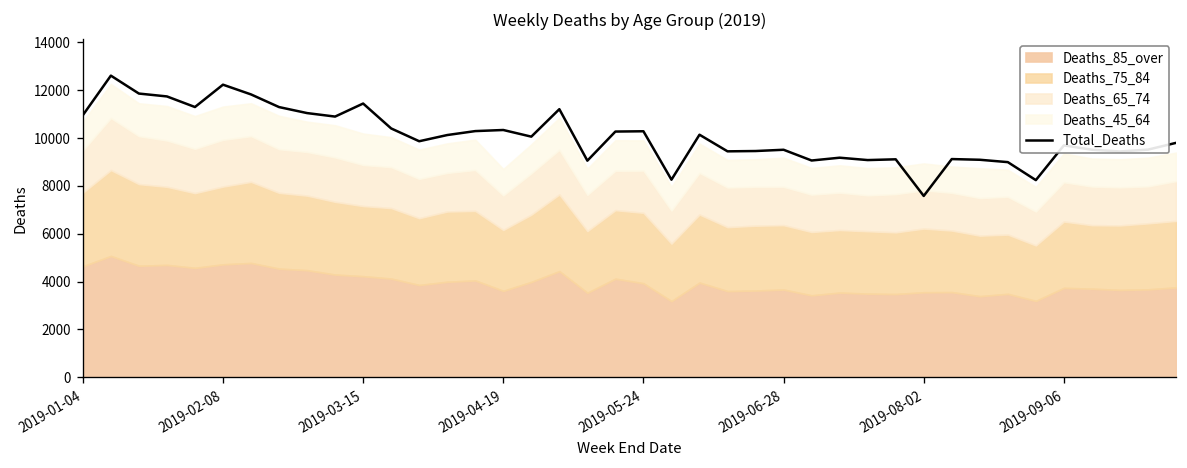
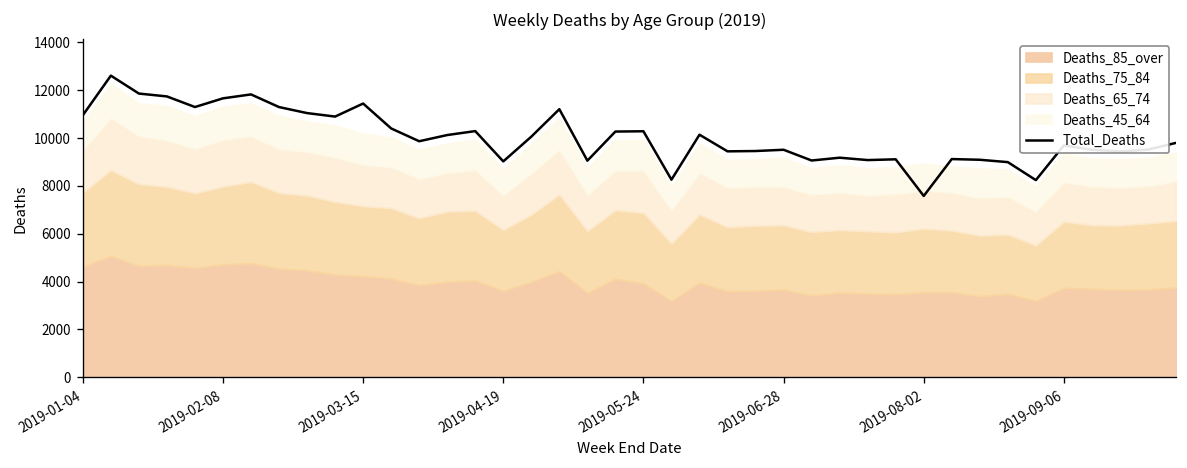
  {
    "Total_Deaths": {
      "2019-01-04": 11000,
-     "2019-02-08": 12200,
+     "2019-02-08": 11700,
      "2019-03-15": 11400,
-     "2019-04-19": 10300,
+     "2019-04-19": 9000,
      "2019-05-24": 10300,
      "2019-06-28": 9500,
      "2019-08-02": 7600,
      "2019-09-06": 9700
    }
  }
